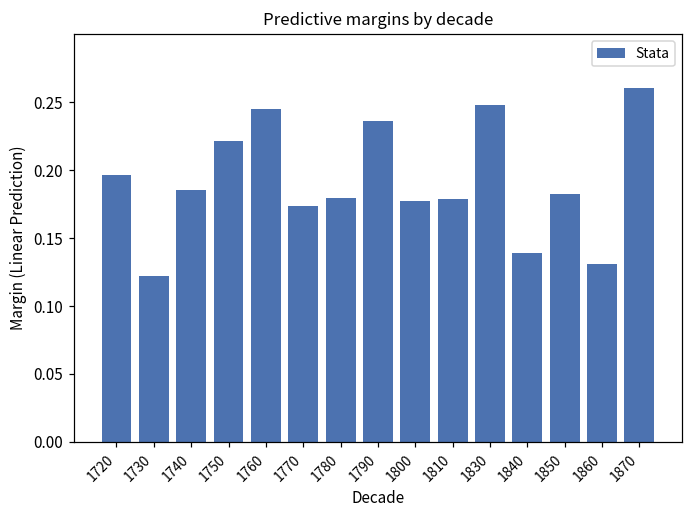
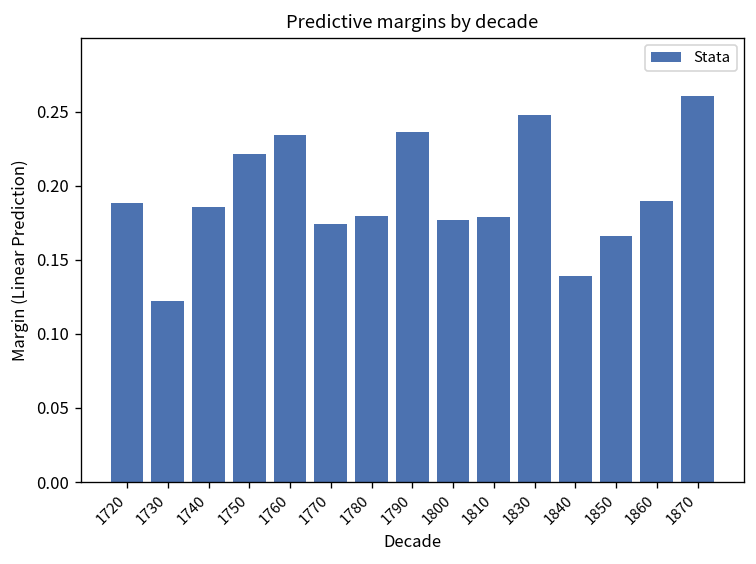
  {
-   "1720": 0.197,
+   "1720": 0.188,
    "1730": 0.122,
    "1740": 0.186,
    "1750": 0.222,
-   "1760": 0.245,
+   "1760": 0.235,
    "1770": 0.174,
    "1780": 0.180,
    "1790": 0.236,
    "1800": 0.177,
    "1810": 0.179,
    "1830": 0.248,
    "1840": 0.139,
-   "1850": 0.183,
-   "1860": 0.131,
+   "1850": 0.166,
+   "1860": 0.190,
    "1870": 0.261
  }
